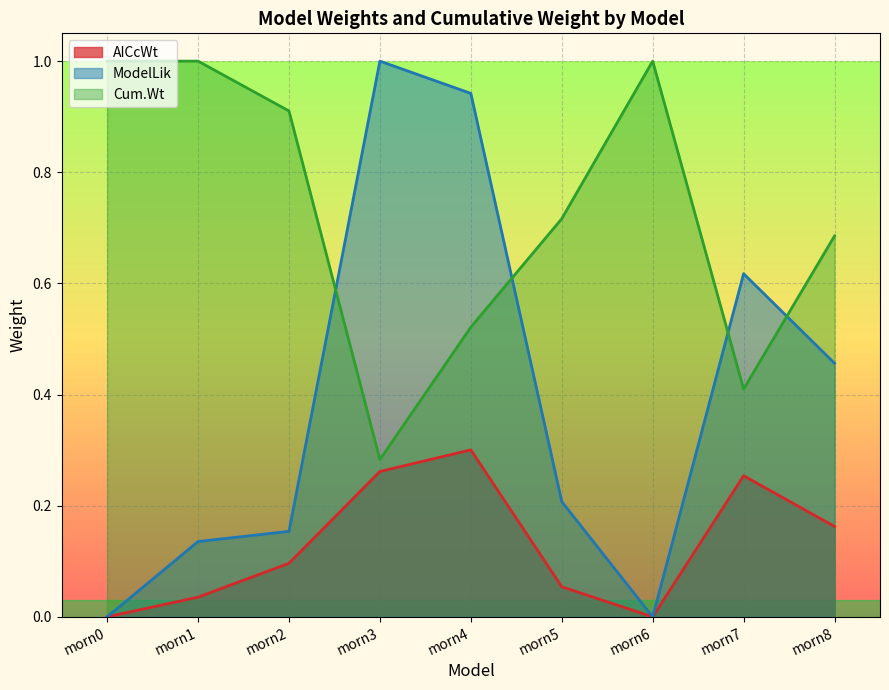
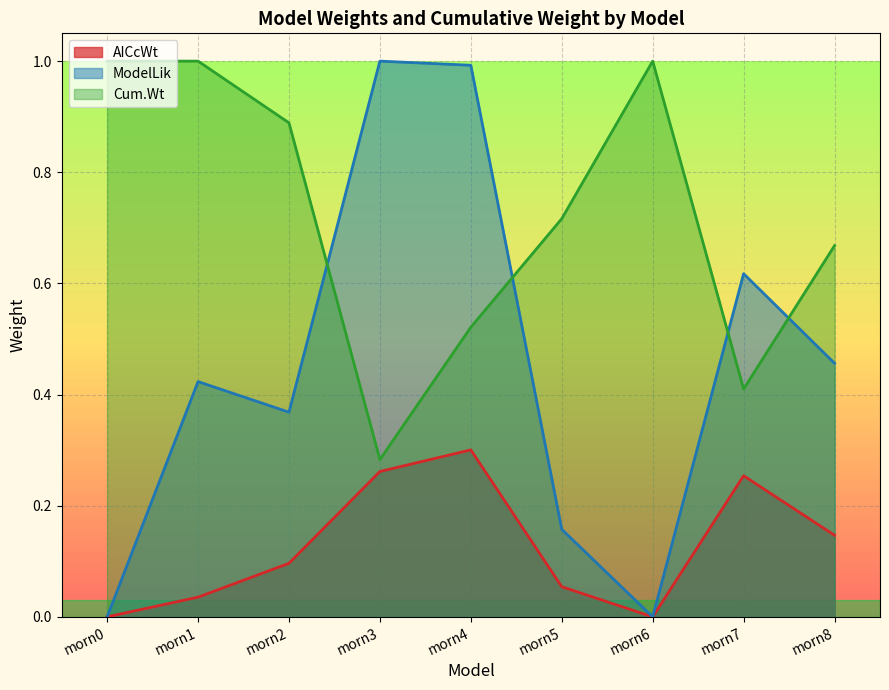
  {
    "AICcWt": {
      "morn1": 0.04,
      "morn2": 0.10,
      "morn3": 0.26,
      "morn4": 0.30,
      "morn5": 0.05,
      "morn7": 0.25,
-     "morn8": 0.16
+     "morn8": 0.15
    },
    "ModelLik": {
-     "morn1": 0.14,
-     "morn2": 0.15,
+     "morn1": 0.42,
+     "morn2": 0.37,
      "morn3": 1.00,
-     "morn4": 0.94,
-     "morn5": 0.21,
+     "morn4": 0.99,
+     "morn5": 0.16,
      "morn7": 0.62,
      "morn8": 0.46
    },
    "Cum.Wt": {
      "morn1": 1.00,
-     "morn2": 0.91,
+     "morn2": 0.89,
      "morn3": 0.28,
      "morn4": 0.52,
      "morn5": 0.72,
      "morn6": 1.00,
      "morn7": 0.41,
-     "morn8": 0.69
+     "morn8": 0.67
    }
  }
